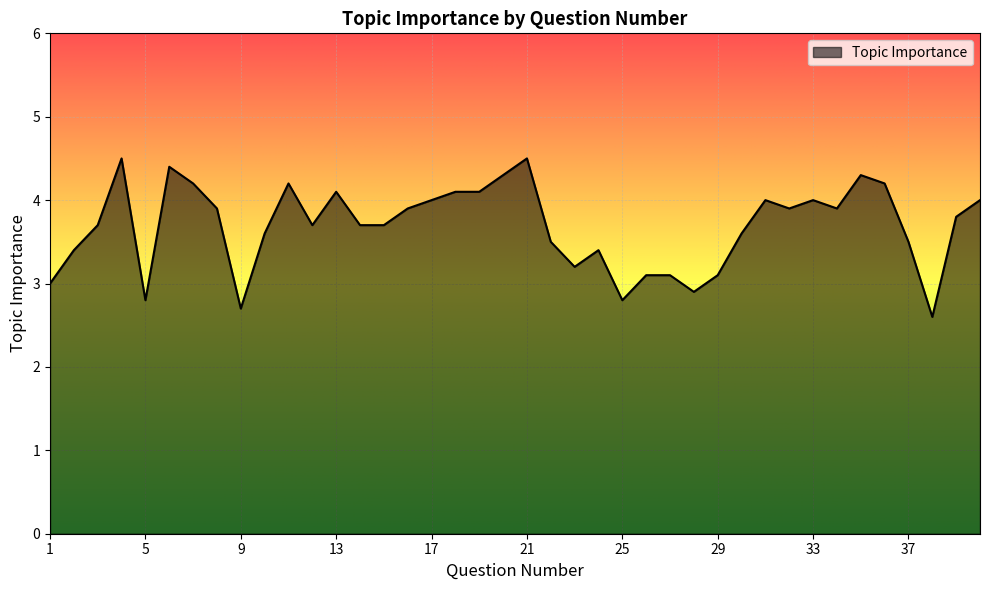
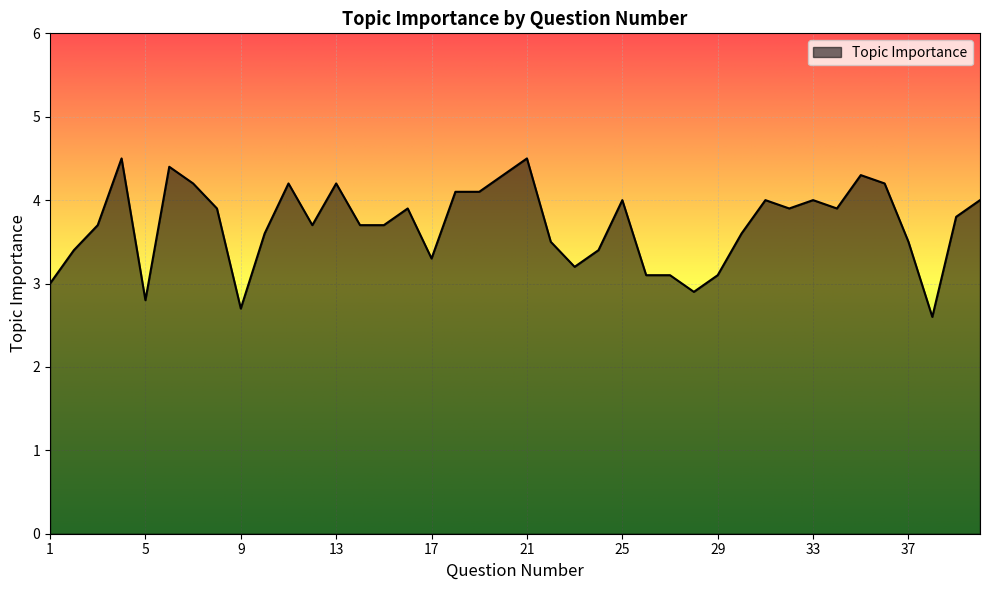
  {
    "1": 3.0,
    "5": 2.8,
    "9": 2.7,
-   "13": 4.1,
-   "17": 4.0,
+   "13": 4.2,
+   "17": 3.3,
    "21": 4.5,
-   "25": 2.8,
+   "25": 4.0,
    "29": 3.1,
    "33": 4.0,
    "37": 3.5
  }
